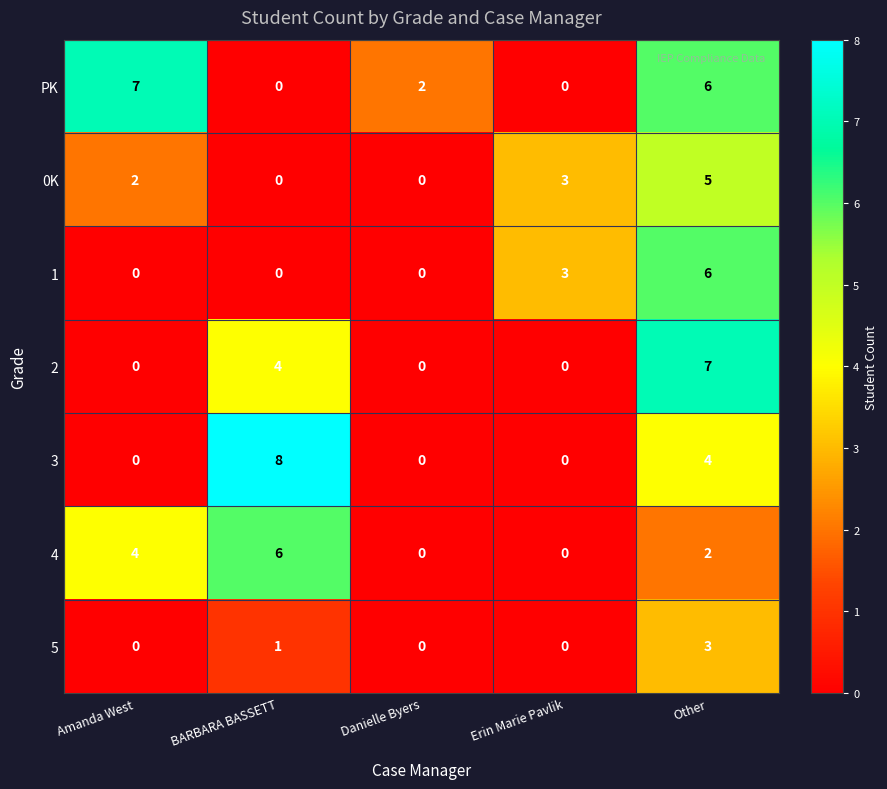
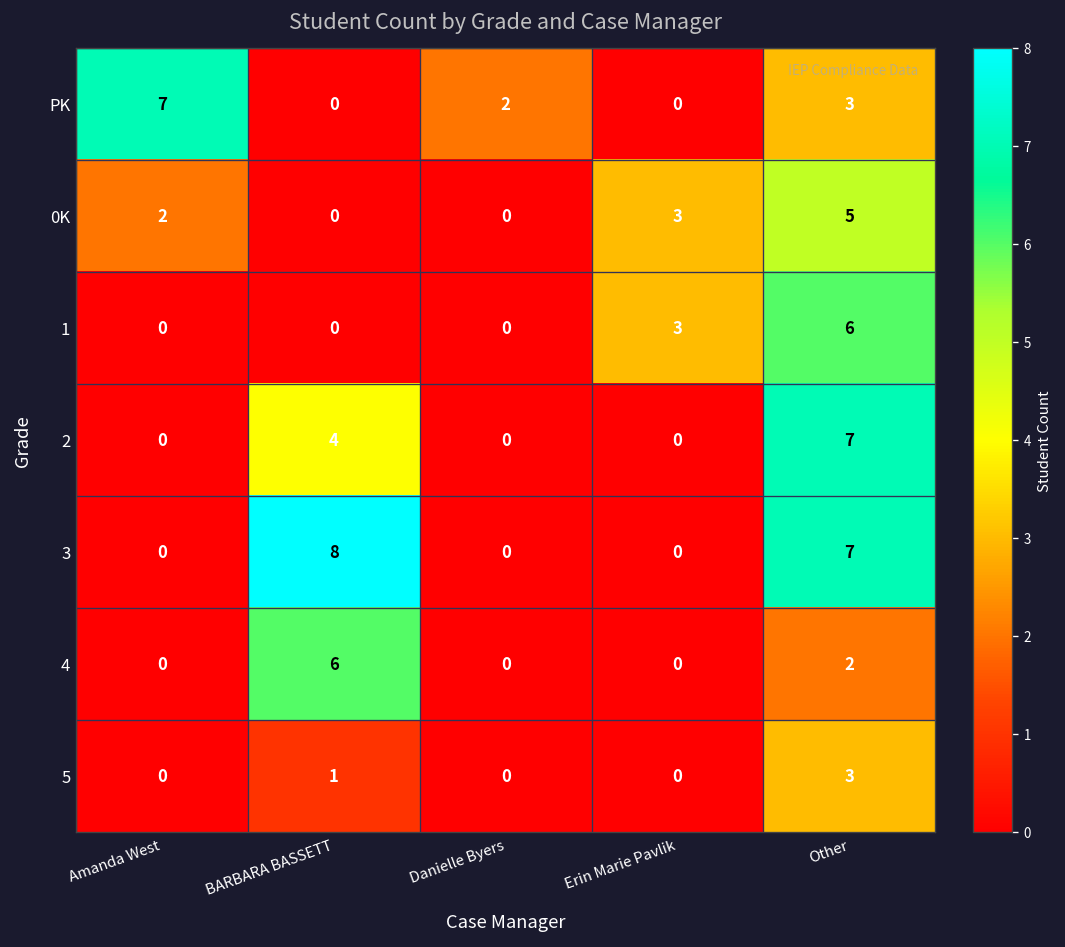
  {
    "PK": {
      "Amanda West": 7,
      "BARBARA BASSETT": 0,
      "Danielle Byers": 2,
      "Erin Marie Pavlik": 0,
-     "Other": 6
+     "Other": 3
    },
    "0K": {
      "Amanda West": 2,
      "BARBARA BASSETT": 0,
      "Danielle Byers": 0,
      "Erin Marie Pavlik": 3,
      "Other": 5
    },
    "1": {
      "Amanda West": 0,
      "BARBARA BASSETT": 0,
      "Danielle Byers": 0,
      "Erin Marie Pavlik": 3,
      "Other": 6
    },
    "2": {
      "Amanda West": 0,
      "BARBARA BASSETT": 4,
      "Danielle Byers": 0,
      "Erin Marie Pavlik": 0,
      "Other": 7
    },
    "3": {
      "Amanda West": 0,
      "BARBARA BASSETT": 8,
      "Danielle Byers": 0,
      "Erin Marie Pavlik": 0,
-     "Other": 4
+     "Other": 7
    },
    "4": {
-     "Amanda West": 4,
+     "Amanda West": 0,
      "BARBARA BASSETT": 6,
      "Danielle Byers": 0,
      "Erin Marie Pavlik": 0,
      "Other": 2
    },
    "5": {
      "Amanda West": 0,
      "BARBARA BASSETT": 1,
      "Danielle Byers": 0,
      "Erin Marie Pavlik": 0,
      "Other": 3
    }
  }
